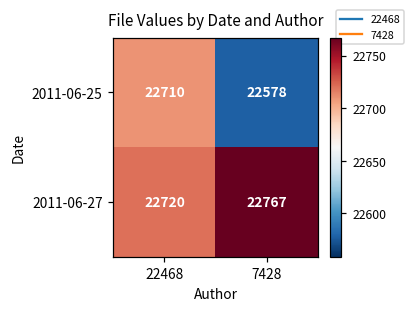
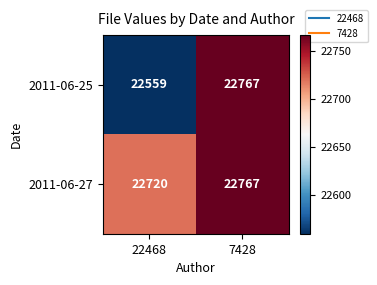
  {
    "2011-06-25": {
-     "22468": 22710,
-     "7428": 22578
+     "22468": 22559,
+     "7428": 22767
    },
    "2011-06-27": {
      "22468": 22720,
      "7428": 22767
    }
  }
